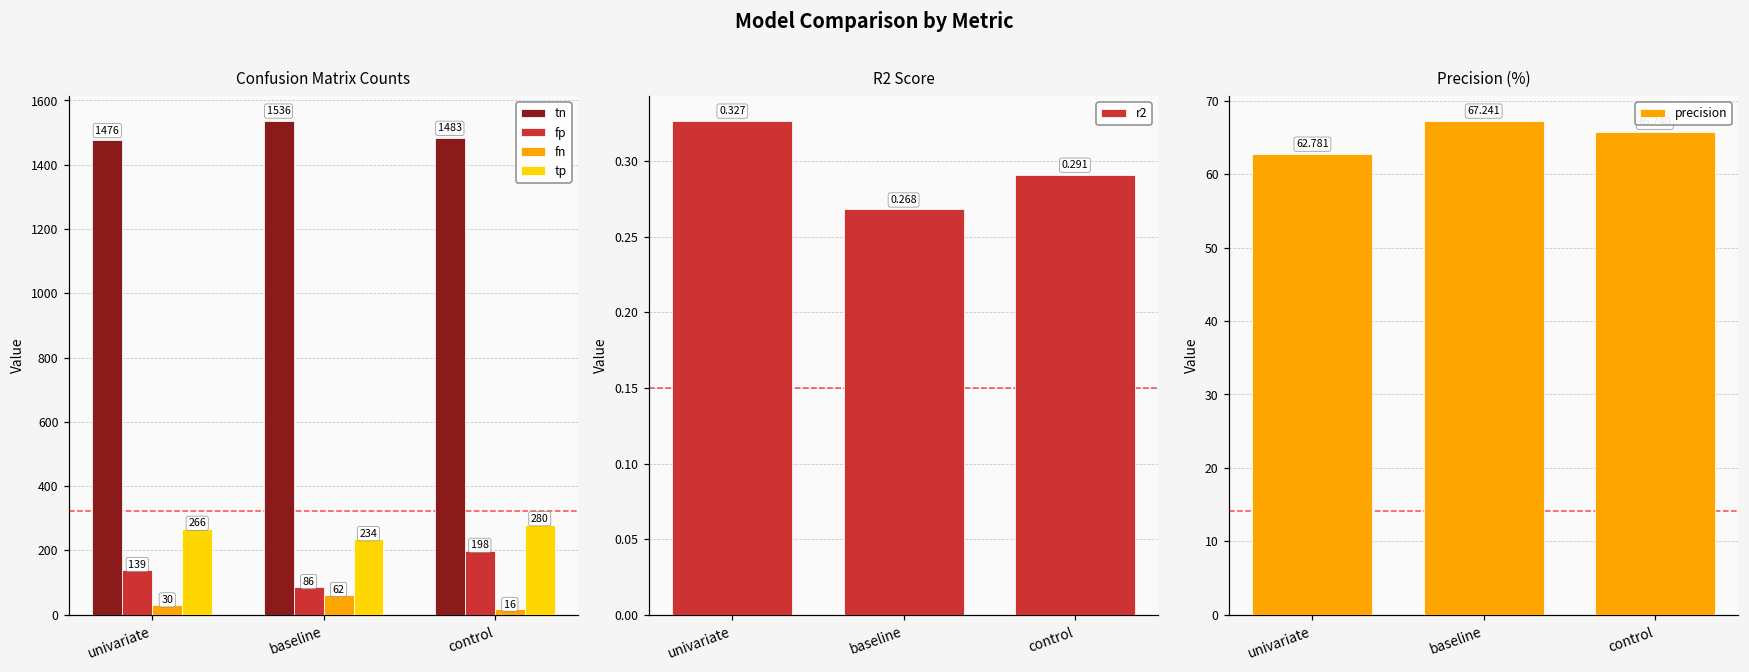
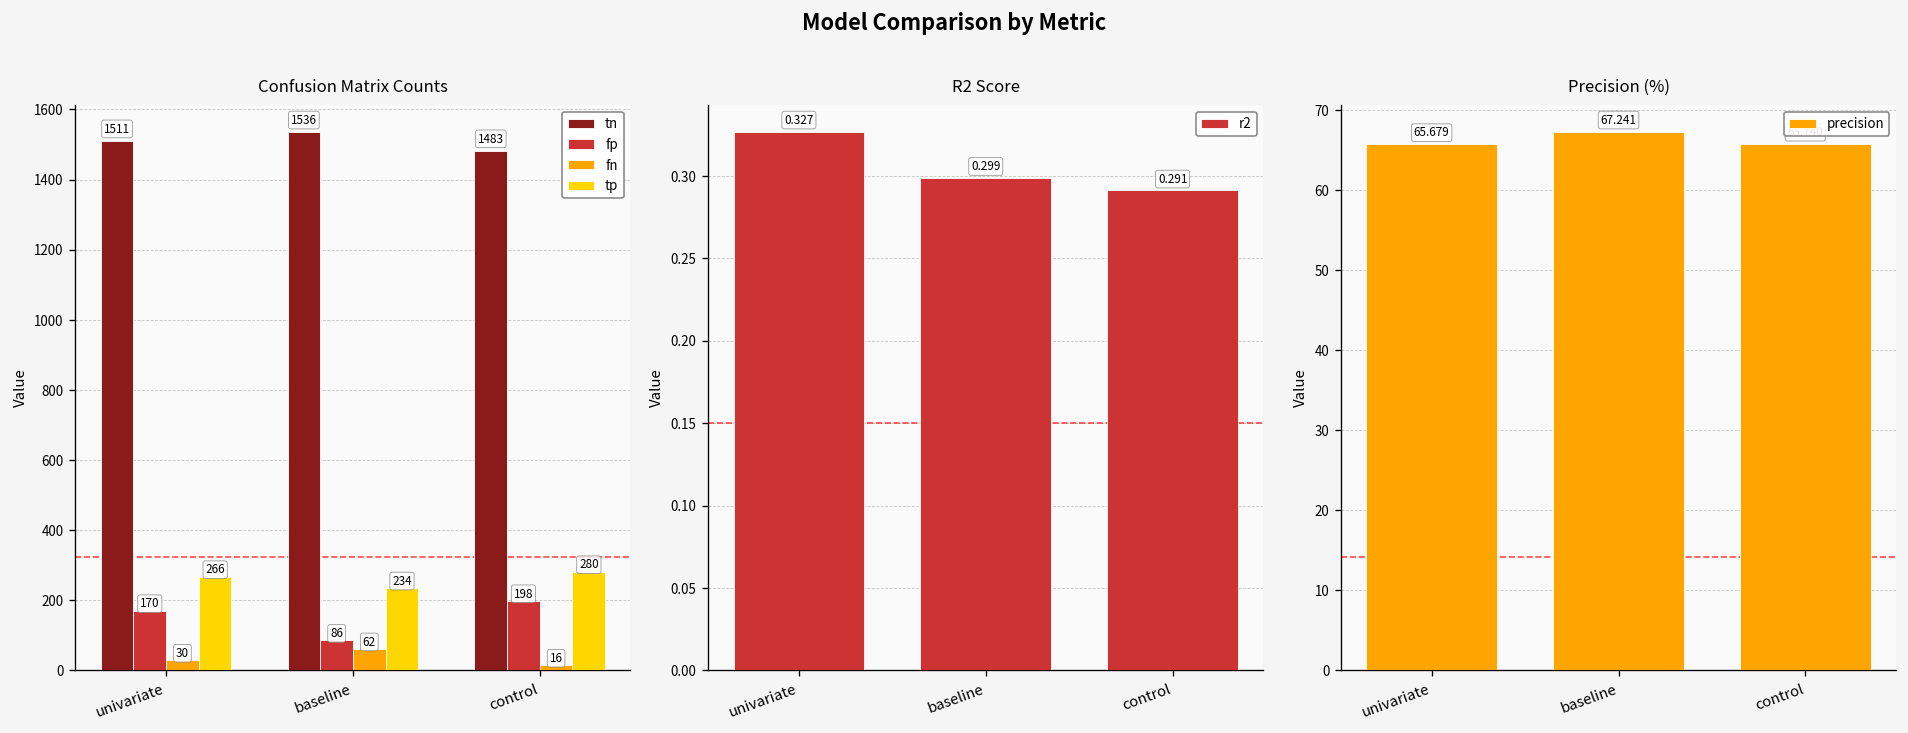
  {
    "Confusion Matrix Counts": {
      "tn": {
-       "univariate": 1476
+       "univariate": 1511
      },
      "fp": {
-       "univariate": 139
+       "univariate": 170
      }
    },
    "R2 Score": {
-     "baseline": 0.268
+     "baseline": 0.299
    },
    "Precision (%)": {
-     "univariate": 62.781
+     "univariate": 65.679
    }
  }
